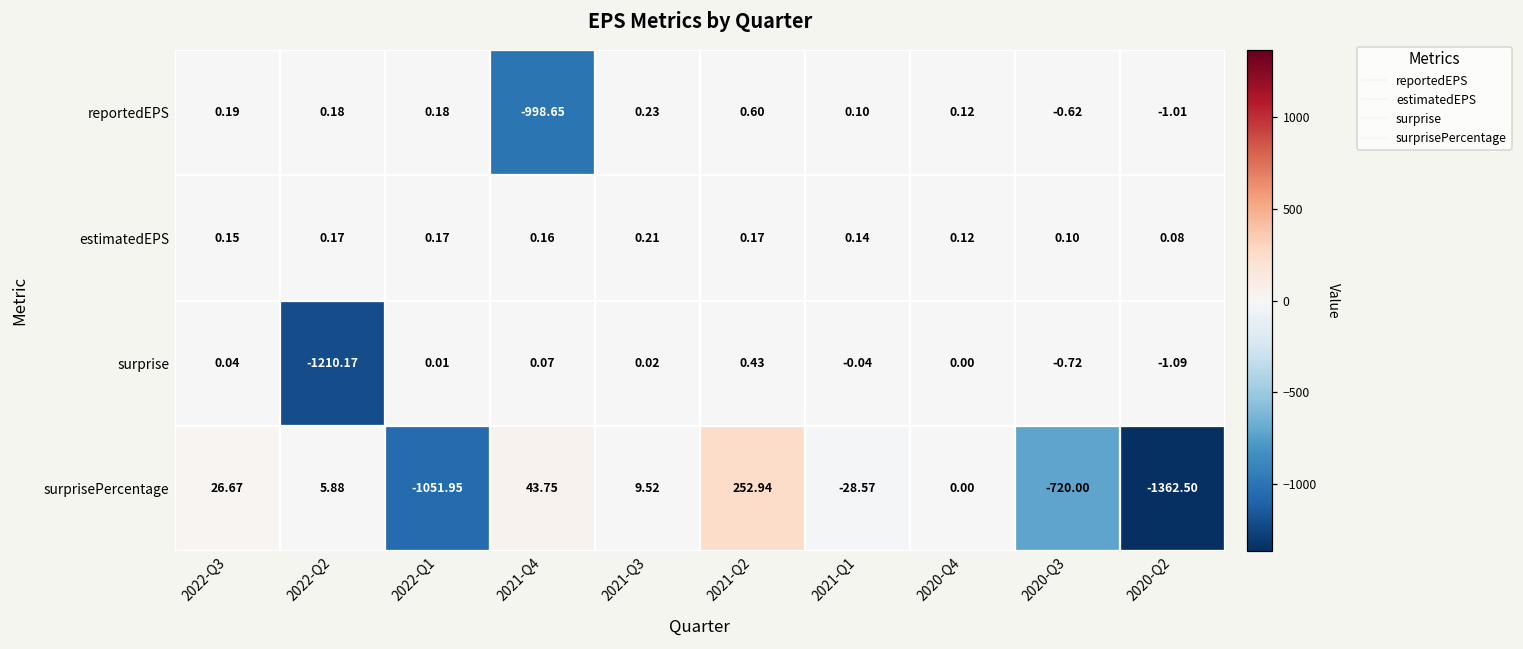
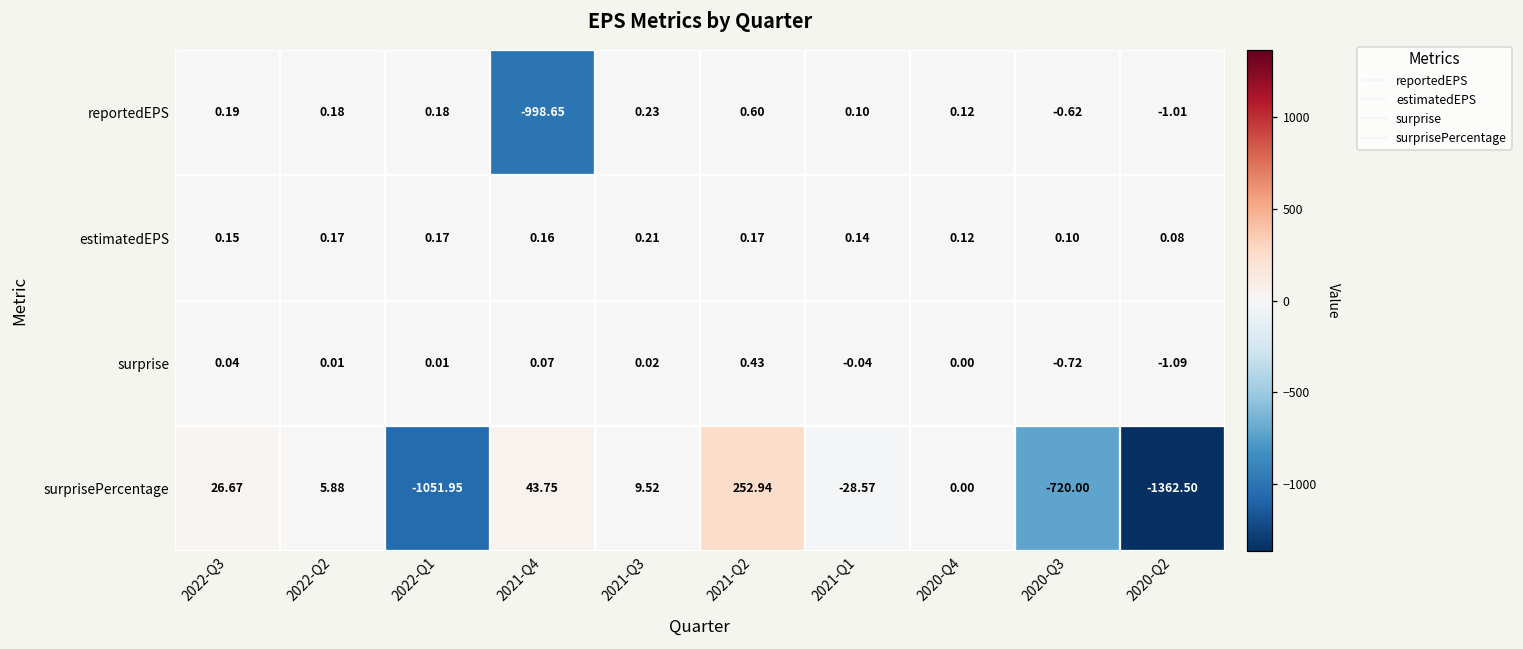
  {
    "reportedEPS": {
      "2022-Q3": 0.19,
      "2022-Q2": 0.18,
      "2022-Q1": 0.18,
      "2021-Q4": -998.65,
      "2021-Q3": 0.23,
      "2021-Q2": 0.60,
      "2021-Q1": 0.10,
      "2020-Q4": 0.12,
      "2020-Q3": -0.62,
      "2020-Q2": -1.01
    },
    "estimatedEPS": {
      "2022-Q3": 0.15,
      "2022-Q2": 0.17,
      "2022-Q1": 0.17,
      "2021-Q4": 0.16,
      "2021-Q3": 0.21,
      "2021-Q2": 0.17,
      "2021-Q1": 0.14,
      "2020-Q4": 0.12,
      "2020-Q3": 0.10,
      "2020-Q2": 0.08
    },
    "surprise": {
      "2022-Q3": 0.04,
-     "2022-Q2": -1210.17,
+     "2022-Q2": 0.01,
      "2022-Q1": 0.01,
      "2021-Q4": 0.07,
      "2021-Q3": 0.02,
      "2021-Q2": 0.43,
      "2021-Q1": -0.04,
      "2020-Q4": 0.00,
      "2020-Q3": -0.72,
      "2020-Q2": -1.09
    },
    "surprisePercentage": {
      "2022-Q3": 26.67,
      "2022-Q2": 5.88,
      "2022-Q1": -1051.95,
      "2021-Q4": 43.75,
      "2021-Q3": 9.52,
      "2021-Q2": 252.94,
      "2021-Q1": -28.57,
      "2020-Q4": 0.00,
      "2020-Q3": -720.00,
      "2020-Q2": -1362.50
    }
  }
